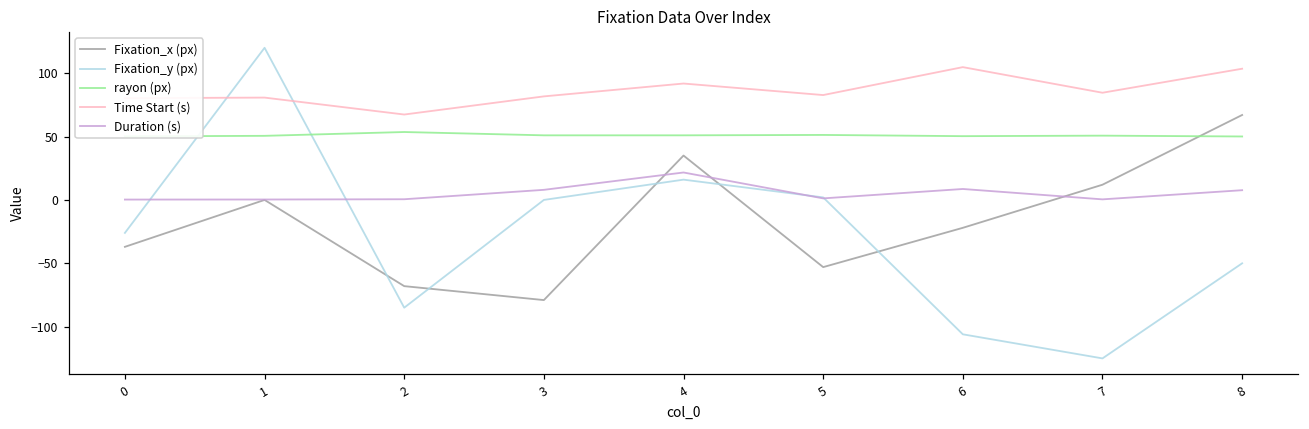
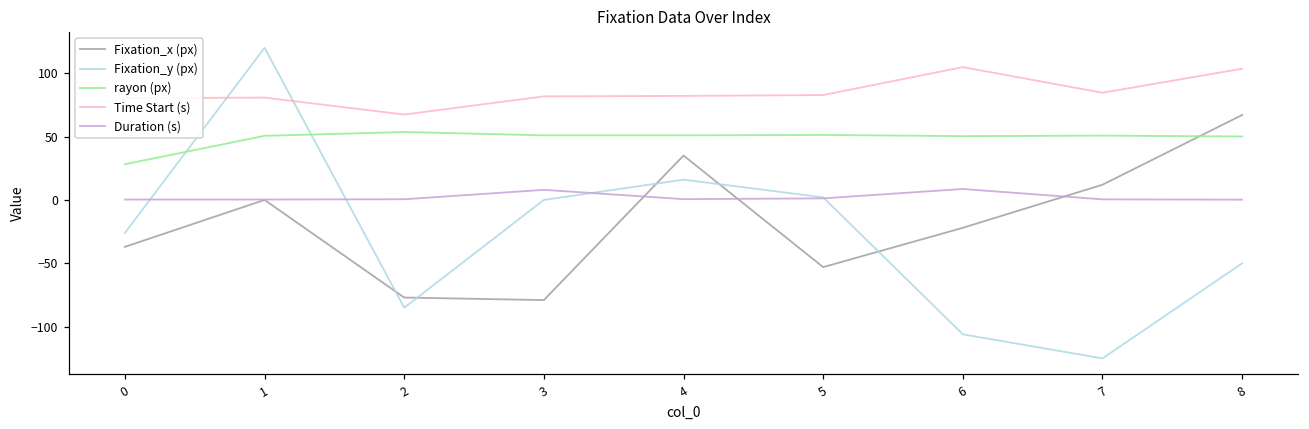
  {
    "Fixation_x (px)": {
      "0": -37,
-     "2": -68,
+     "2": -77,
      "3": -79,
      "4": 35,
      "5": -53,
      "6": -22,
      "7": 12,
      "8": 67
    },
    "Fixation_y (px)": {
      "0": -26,
      "1": 120,
      "2": -85,
      "3": 0,
      "4": 16,
      "6": -106,
      "7": -125,
      "8": -50
    },
    "rayon (px)": {
-     "0": 50,
+     "0": 28,
      "1": 51,
      "2": 54,
      "3": 51,
      "4": 51,
      "5": 51,
      "6": 50,
      "7": 51,
      "8": 50
    },
    "Time Start (s)": {
      "1": 81,
      "2": 67,
      "3": 82,
-     "4": 92,
+     "4": 82,
      "5": 83,
      "6": 105,
      "7": 85,
      "8": 103
    },
    "Duration (s)": {
      "0": 0,
      "2": 1,
      "3": 8,
-     "4": 22,
+     "4": 1,
      "6": 9,
      "7": 0,
-     "8": 8
+     "8": 0
    }
  }
